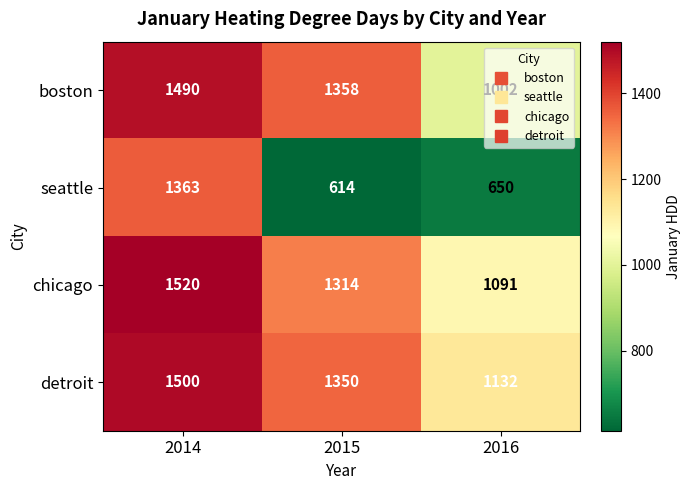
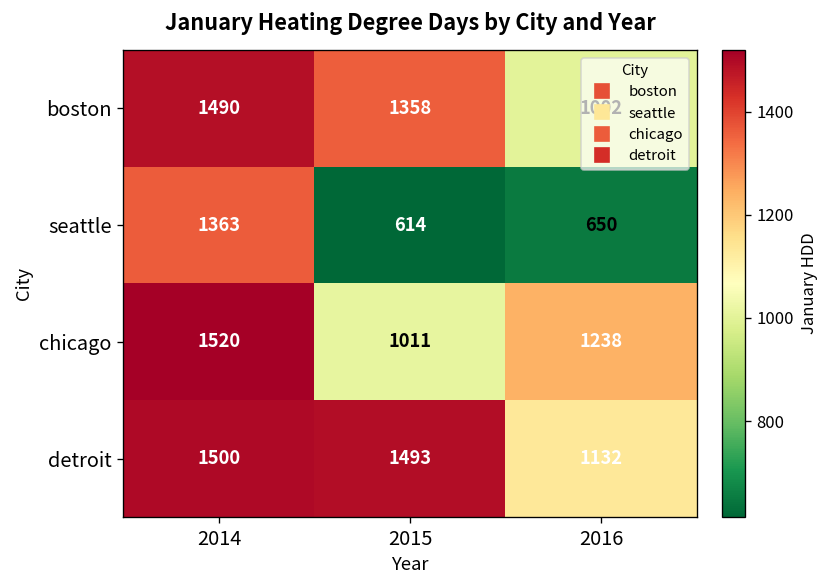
  {
    "boston": {
      "2014": 1490,
      "2015": 1358
    },
    "seattle": {
      "2014": 1363,
      "2015": 614,
      "2016": 650
    },
    "chicago": {
      "2014": 1520,
-     "2015": 1314,
-     "2016": 1091
+     "2015": 1011,
+     "2016": 1238
    },
    "detroit": {
      "2014": 1500,
-     "2015": 1350,
+     "2015": 1493,
      "2016": 1132
    }
  }
